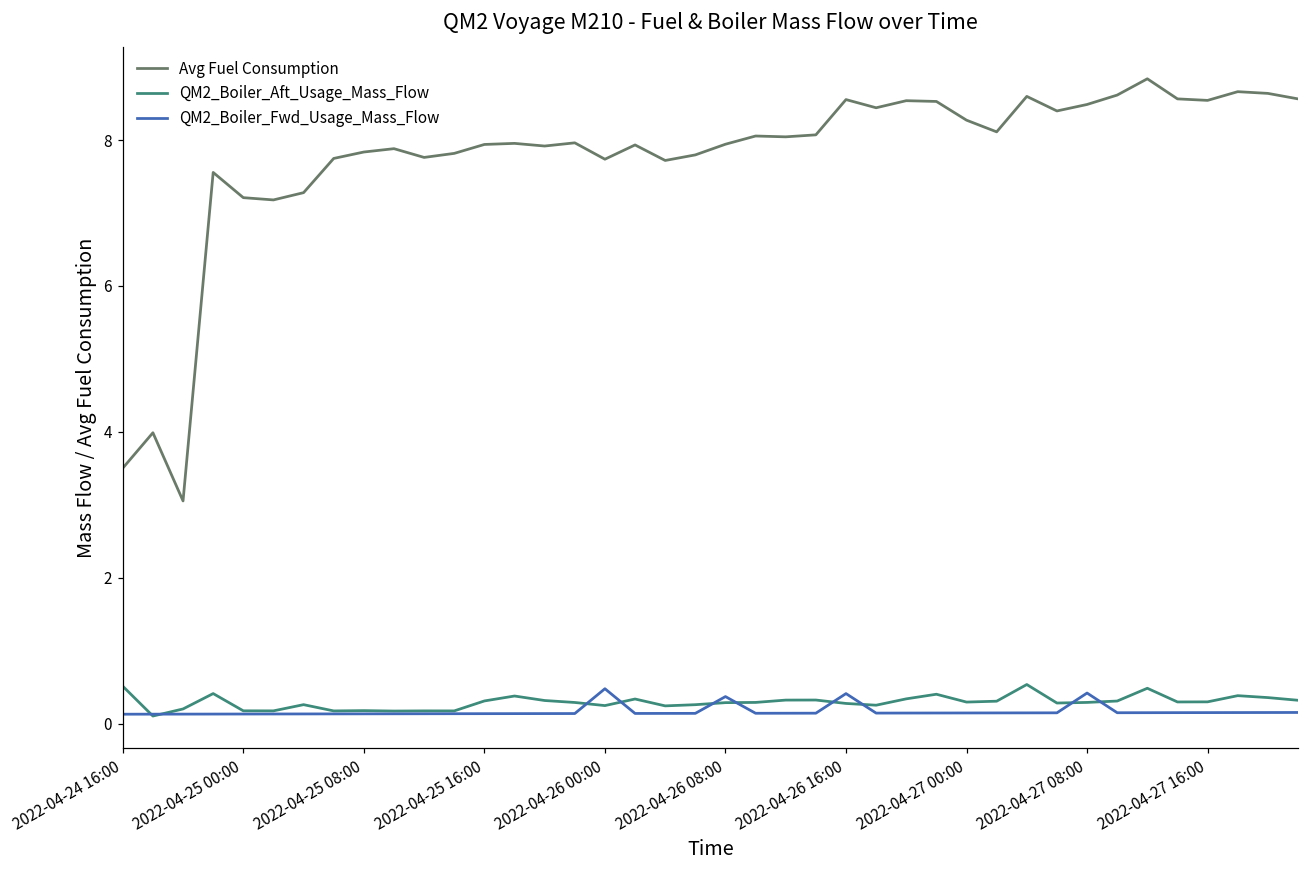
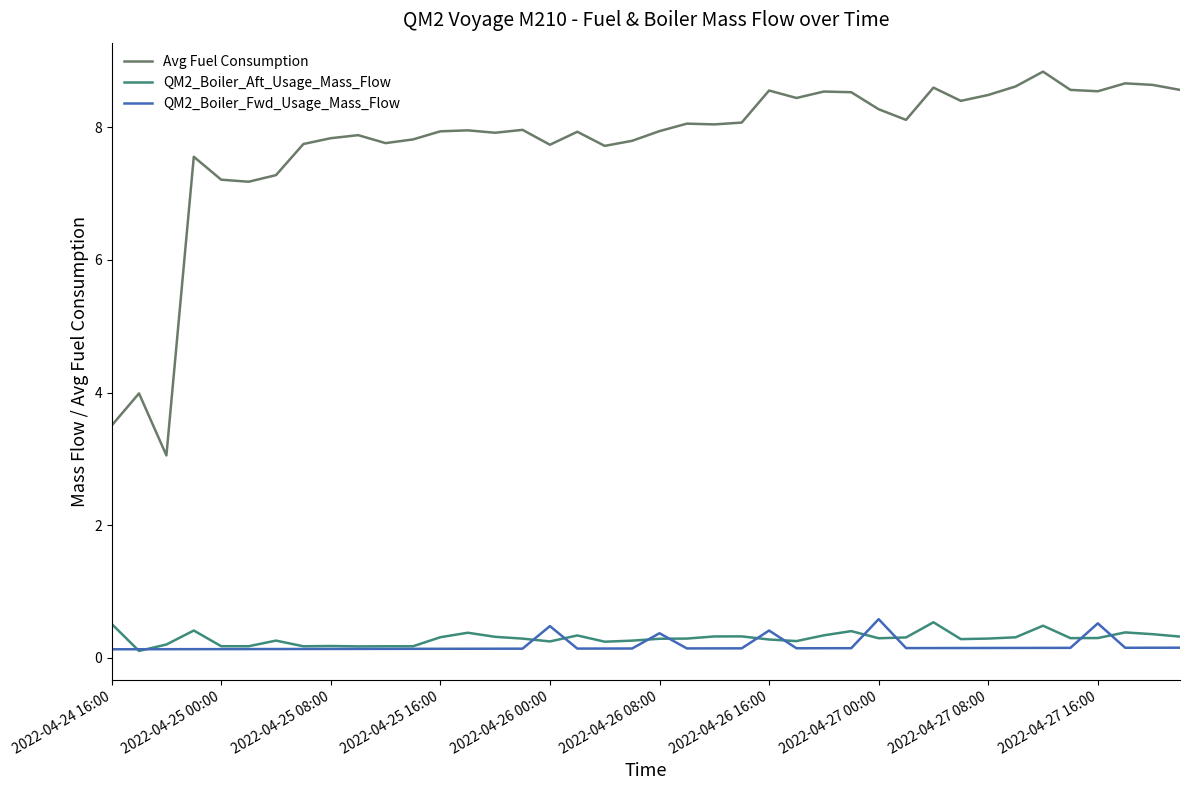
  {
    "QM2_Boiler_Fwd_Usage_Mass_Flow": {
      "2022-04-24 16:00": 0.1,
      "2022-04-25 00:00": 0.1,
      "2022-04-25 08:00": 0.1,
      "2022-04-25 16:00": 0.1,
      "2022-04-26 00:00": 0.5,
      "2022-04-26 08:00": 0.4,
      "2022-04-26 16:00": 0.4,
-     "2022-04-27 00:00": 0.1,
-     "2022-04-27 08:00": 0.4,
-     "2022-04-27 16:00": 0.2
+     "2022-04-27 00:00": 0.6,
+     "2022-04-27 08:00": 0.1,
+     "2022-04-27 16:00": 0.5
    }
  }
